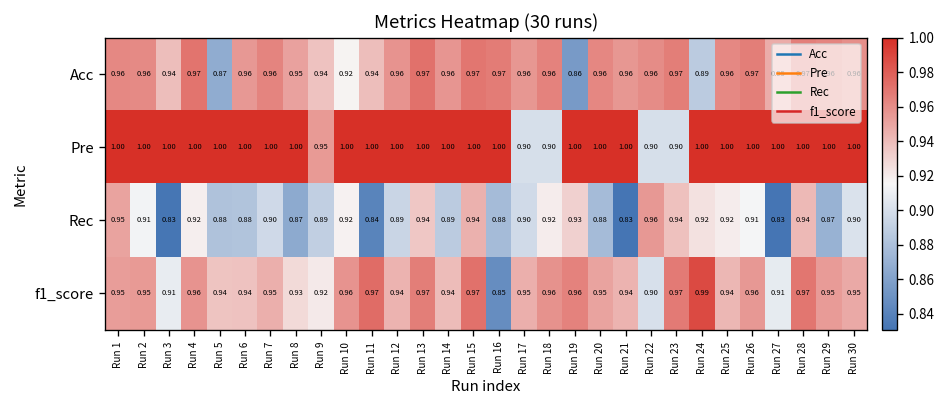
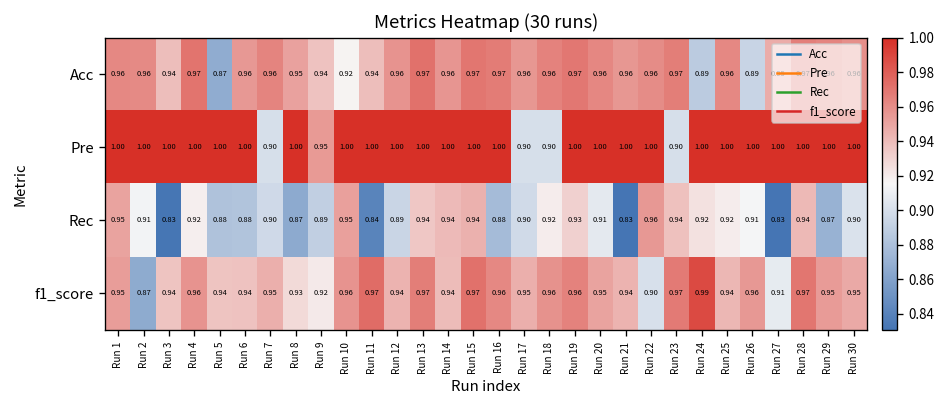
  {
    "Acc": {
      "Run 1": 0.96,
      "Run 2": 0.96,
      "Run 3": 0.94,
      "Run 4": 0.97,
      "Run 5": 0.87,
      "Run 6": 0.96,
      "Run 7": 0.96,
      "Run 8": 0.95,
      "Run 9": 0.94,
      "Run 10": 0.92,
      "Run 11": 0.94,
      "Run 12": 0.96,
      "Run 13": 0.97,
      "Run 14": 0.96,
      "Run 15": 0.97,
      "Run 16": 0.97,
      "Run 17": 0.96,
      "Run 18": 0.96,
-     "Run 19": 0.86,
+     "Run 19": 0.97,
      "Run 20": 0.96,
      "Run 21": 0.96,
      "Run 22": 0.96,
      "Run 23": 0.97,
      "Run 24": 0.89,
      "Run 25": 0.96,
-     "Run 26": 0.97
+     "Run 26": 0.89
    },
    "Pre": {
      "Run 1": 1.00,
      "Run 2": 1.00,
      "Run 3": 1.00,
      "Run 4": 1.00,
      "Run 5": 1.00,
      "Run 6": 1.00,
-     "Run 7": 1.00,
+     "Run 7": 0.90,
      "Run 8": 1.00,
      "Run 9": 0.95,
      "Run 10": 1.00,
      "Run 11": 1.00,
      "Run 12": 1.00,
      "Run 13": 1.00,
      "Run 14": 1.00,
      "Run 15": 1.00,
      "Run 16": 1.00,
      "Run 17": 0.90,
      "Run 18": 0.90,
      "Run 19": 1.00,
      "Run 20": 1.00,
      "Run 21": 1.00,
-     "Run 22": 0.90,
+     "Run 22": 1.00,
      "Run 23": 0.90,
      "Run 24": 1.00,
      "Run 25": 1.00,
      "Run 26": 1.00,
      "Run 27": 1.00,
      "Run 28": 1.00,
      "Run 29": 1.00,
      "Run 30": 1.00
    },
    "Rec": {
      "Run 1": 0.95,
      "Run 2": 0.91,
      "Run 3": 0.83,
      "Run 4": 0.92,
      "Run 5": 0.88,
      "Run 6": 0.88,
      "Run 7": 0.90,
      "Run 8": 0.87,
      "Run 9": 0.89,
-     "Run 10": 0.92,
+     "Run 10": 0.95,
      "Run 11": 0.84,
      "Run 12": 0.89,
      "Run 13": 0.94,
-     "Run 14": 0.89,
+     "Run 14": 0.94,
      "Run 15": 0.94,
      "Run 16": 0.88,
      "Run 17": 0.90,
      "Run 18": 0.92,
      "Run 19": 0.93,
-     "Run 20": 0.88,
+     "Run 20": 0.91,
      "Run 21": 0.83,
      "Run 22": 0.96,
      "Run 23": 0.94,
      "Run 24": 0.92,
      "Run 25": 0.92,
      "Run 26": 0.91,
      "Run 27": 0.83,
      "Run 28": 0.94,
      "Run 29": 0.87,
      "Run 30": 0.90
    },
    "f1_score": {
      "Run 1": 0.95,
-     "Run 2": 0.95,
-     "Run 3": 0.91,
+     "Run 2": 0.87,
+     "Run 3": 0.94,
      "Run 4": 0.96,
      "Run 5": 0.94,
      "Run 6": 0.94,
      "Run 7": 0.95,
      "Run 8": 0.93,
      "Run 9": 0.92,
      "Run 10": 0.96,
      "Run 11": 0.97,
      "Run 12": 0.94,
      "Run 13": 0.97,
      "Run 14": 0.94,
      "Run 15": 0.97,
-     "Run 16": 0.85,
+     "Run 16": 0.96,
      "Run 17": 0.95,
      "Run 18": 0.96,
      "Run 19": 0.96,
      "Run 20": 0.95,
      "Run 21": 0.94,
      "Run 22": 0.90,
      "Run 23": 0.97,
      "Run 24": 0.99,
      "Run 25": 0.94,
      "Run 26": 0.96,
      "Run 27": 0.91,
      "Run 28": 0.97,
      "Run 29": 0.95,
      "Run 30": 0.95
    }
  }
